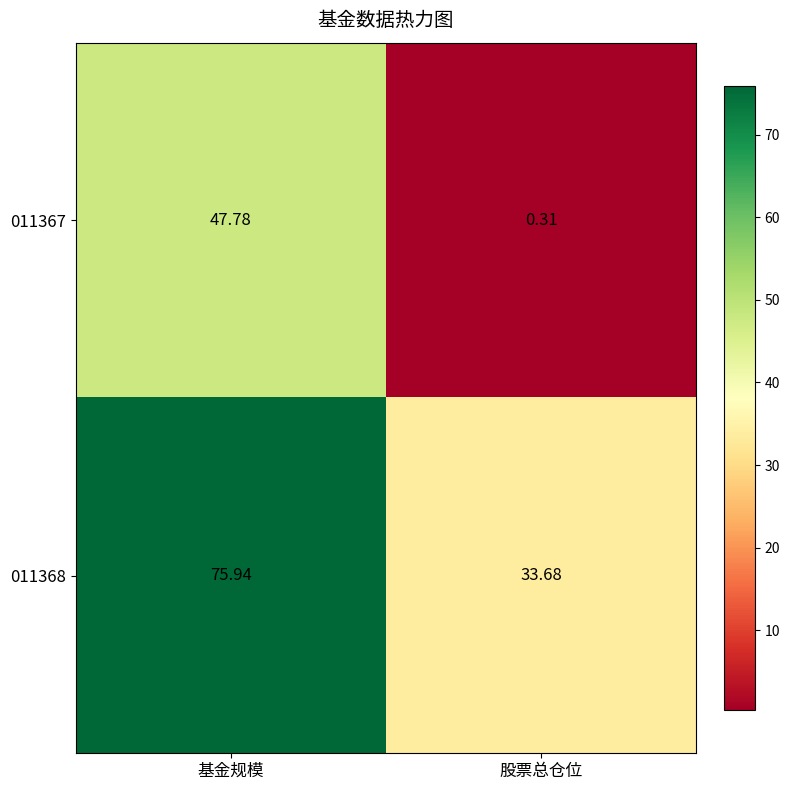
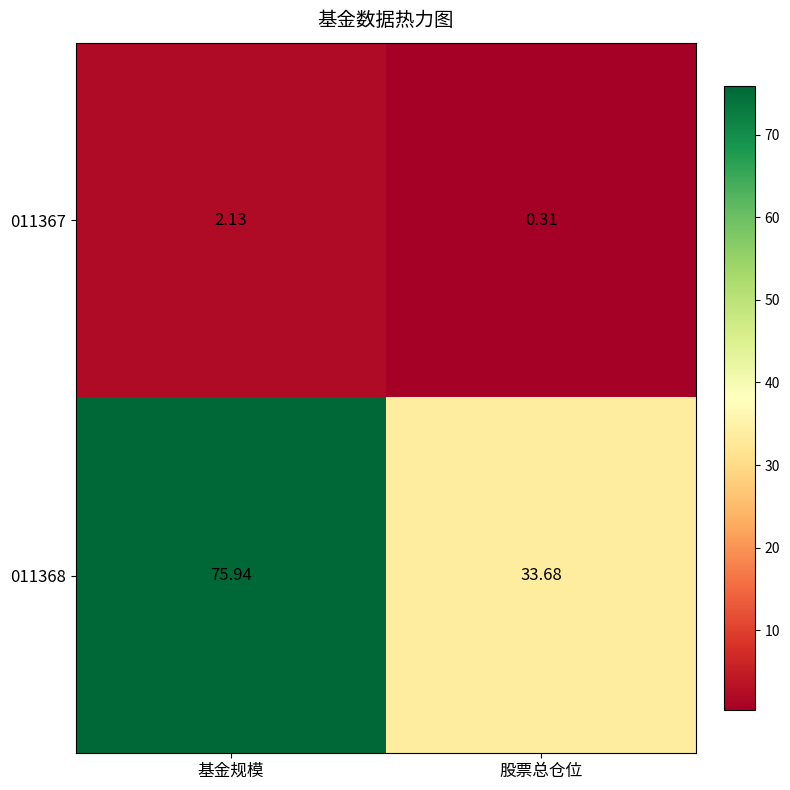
  {
    "011367": {
-     "基金规模": 47.78,
+     "基金规模": 2.13,
      "股票总仓位": 0.31
    },
    "011368": {
      "基金规模": 75.94,
      "股票总仓位": 33.68
    }
  }
